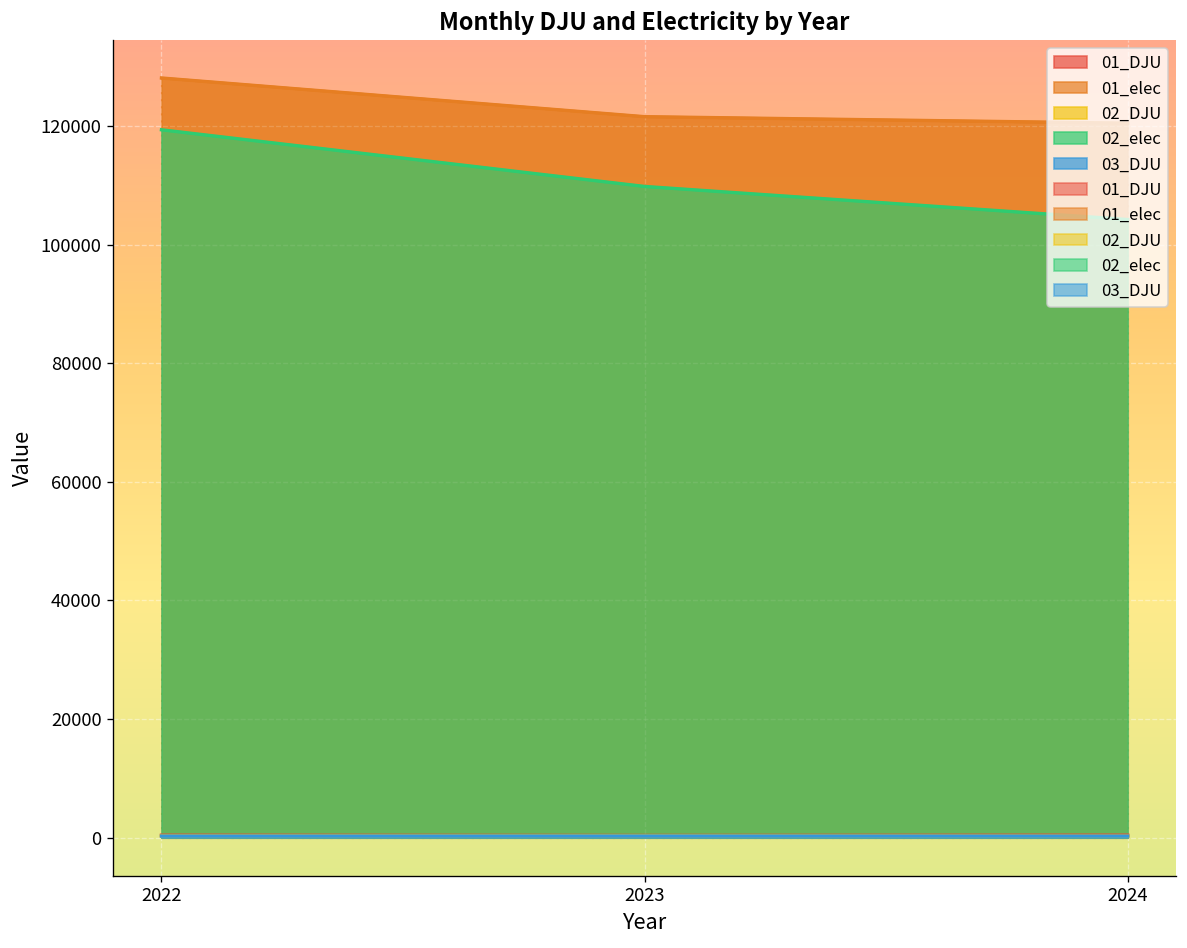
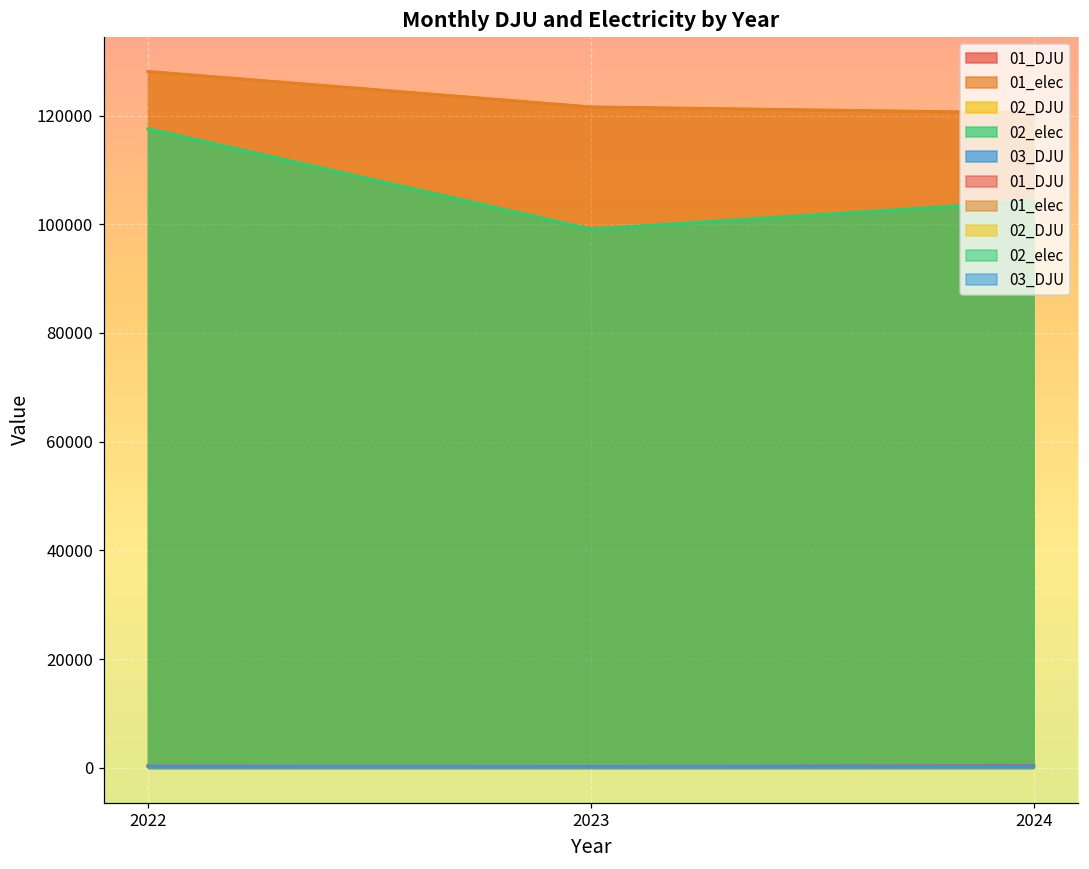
  {
    "02_elec": {
-     "2022": 119000,
-     "2023": 110000
+     "2022": 118000,
+     "2023": 99000
    }
  }
